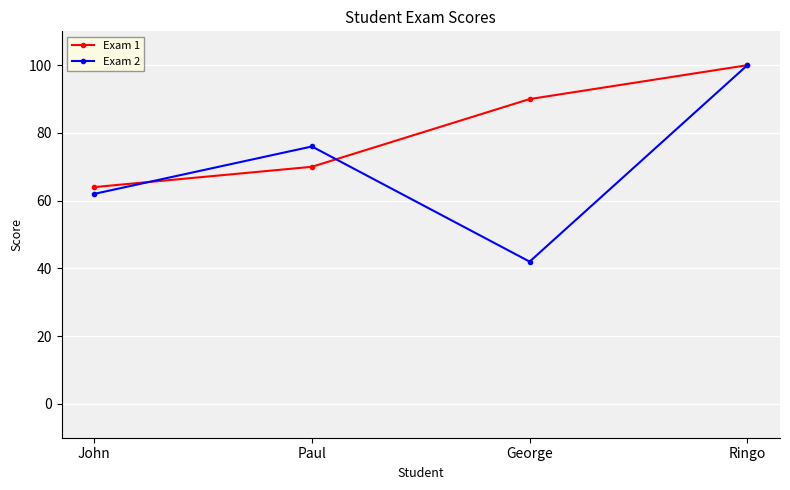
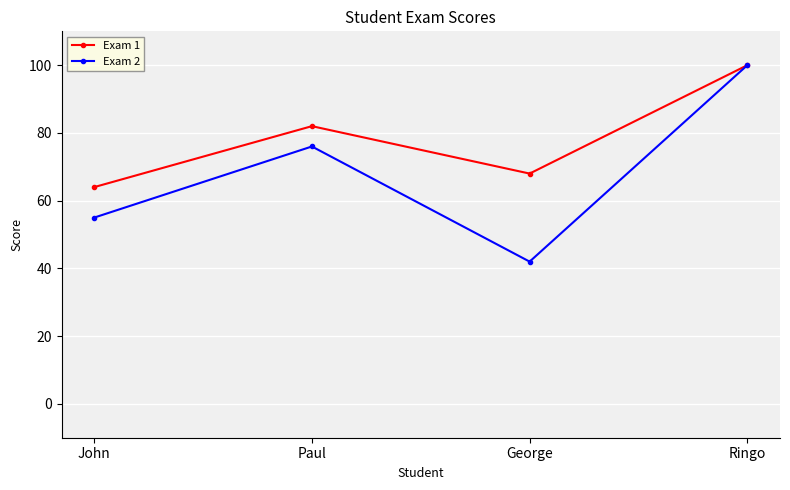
  {
    "Exam 1": {
      "John": 64,
-     "Paul": 70,
-     "George": 90
+     "Paul": 82,
+     "George": 68
    },
    "Exam 2": {
-     "John": 62,
+     "John": 55,
      "Paul": 76,
      "George": 42
    }
  }
